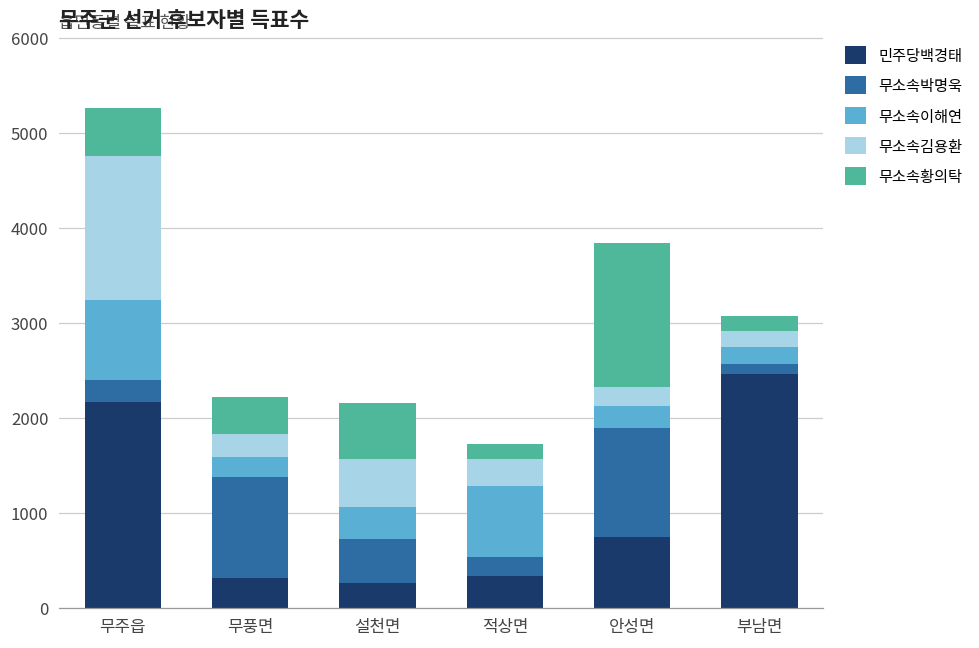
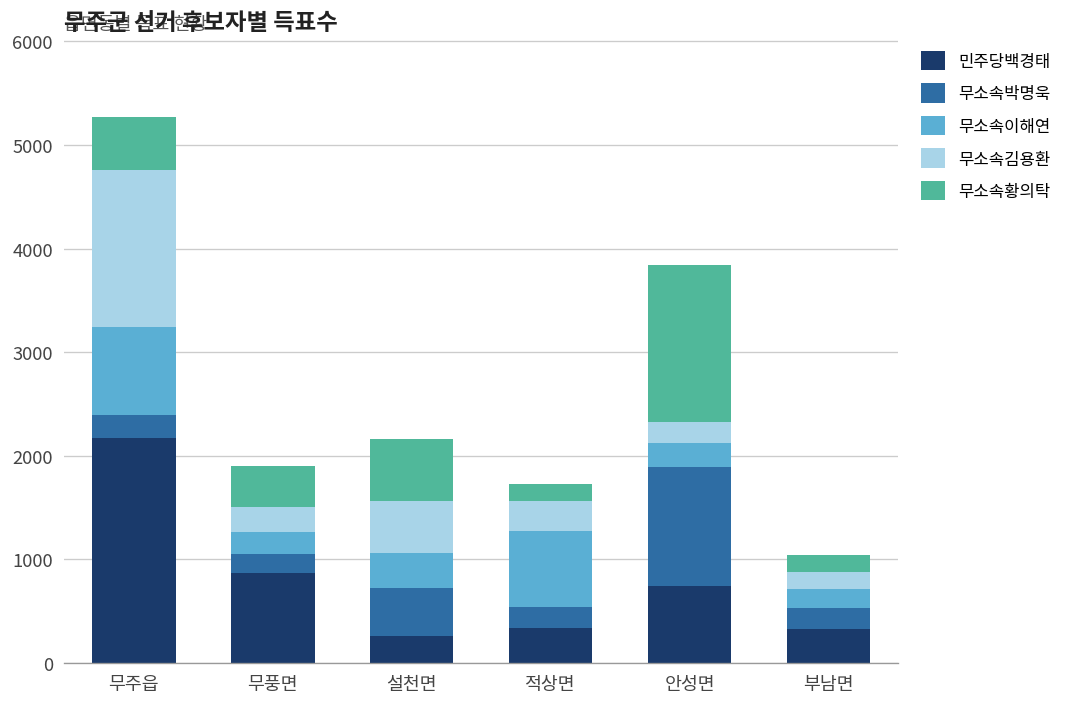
  {
    "민주당백경태": {
      "무주읍": 2200,
-     "무풍면": 300,
+     "무풍면": 900,
      "설천면": 300,
      "적상면": 300,
      "안성면": 700,
-     "부남면": 2500
+     "부남면": 300
    },
    "무소속박명욱": {
      "무주읍": 200,
-     "무풍면": 1100,
+     "무풍면": 200,
      "설천면": 500,
      "적상면": 200,
      "안성면": 1100,
-     "부남면": 100
+     "부남면": 200
    },
    "무소속김용환": {
      "무주읍": 1500,
      "무풍면": 300,
      "설천면": 500,
      "적상면": 300,
      "안성면": 200,
      "부남면": 200
    }
  }
